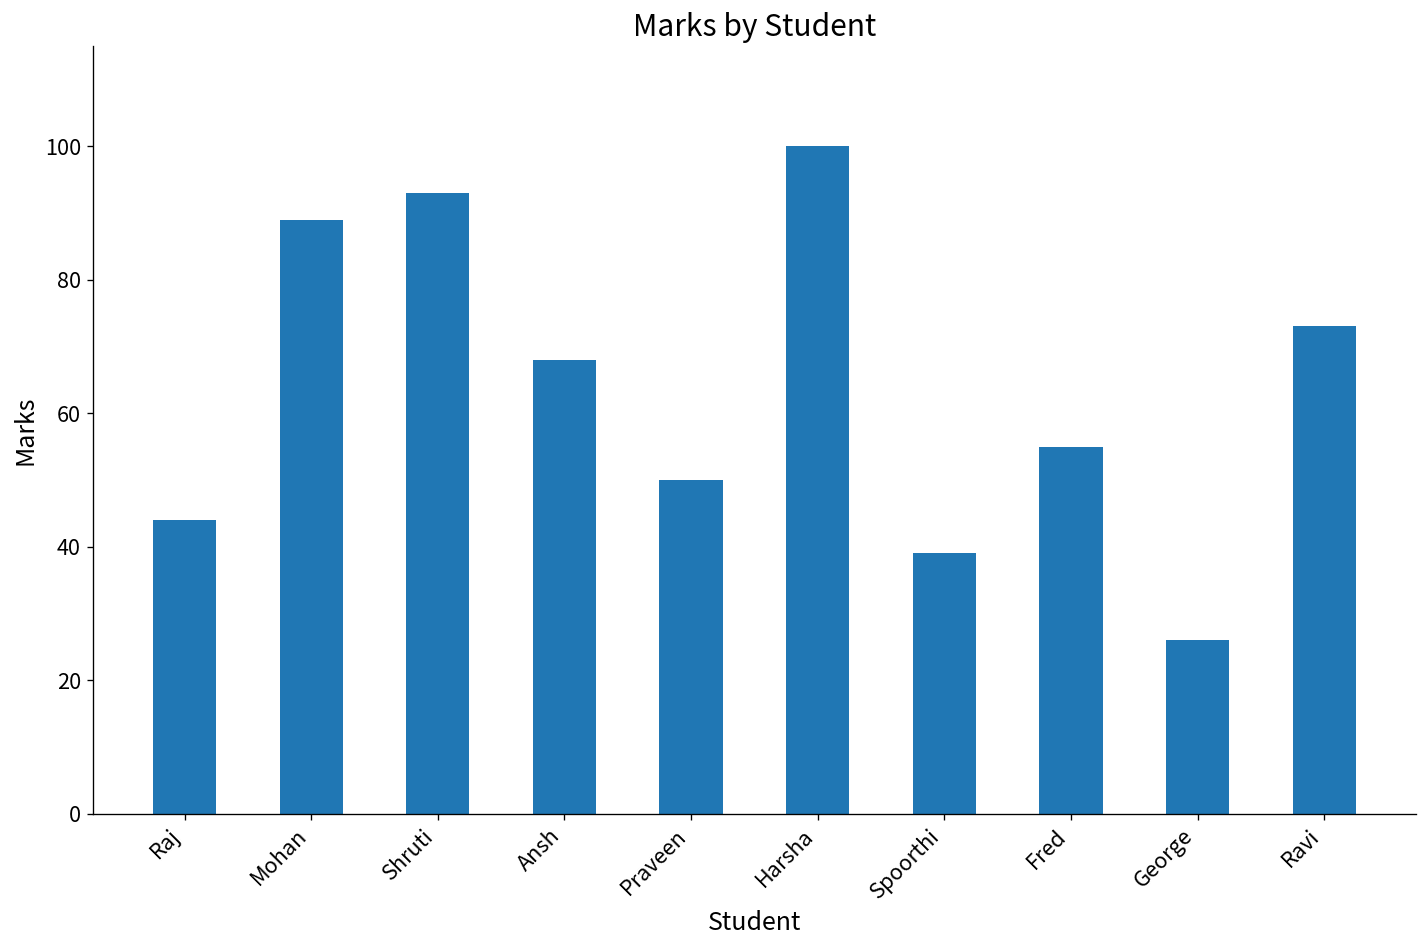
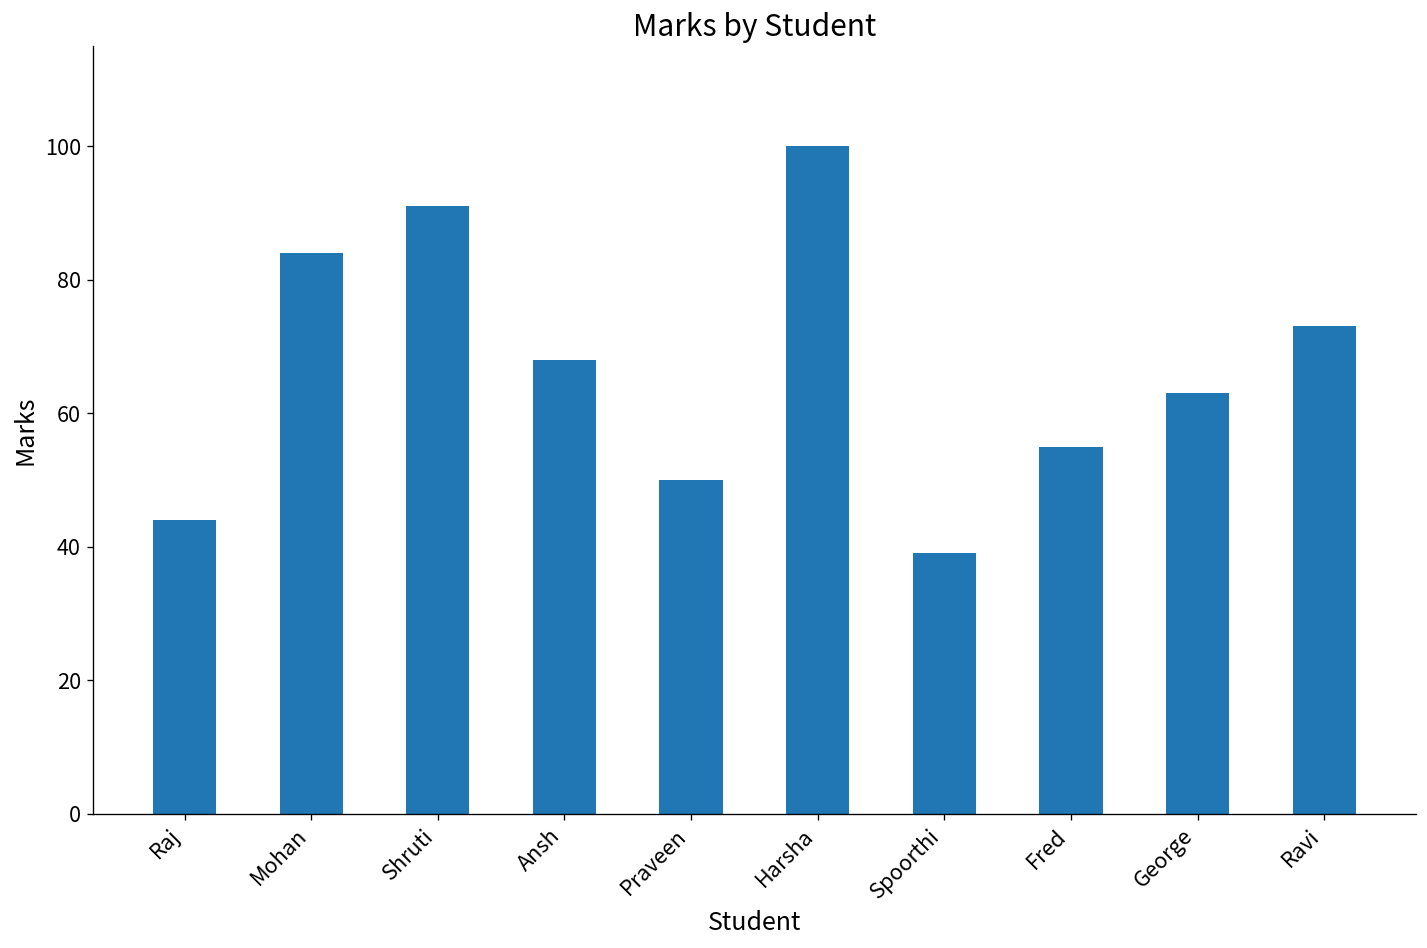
  {
    "Raj": 44,
-   "Mohan": 89,
-   "Shruti": 93,
+   "Mohan": 84,
+   "Shruti": 91,
    "Ansh": 68,
    "Praveen": 50,
    "Harsha": 100,
    "Spoorthi": 39,
    "Fred": 55,
-   "George": 26,
+   "George": 63,
    "Ravi": 73
  }
